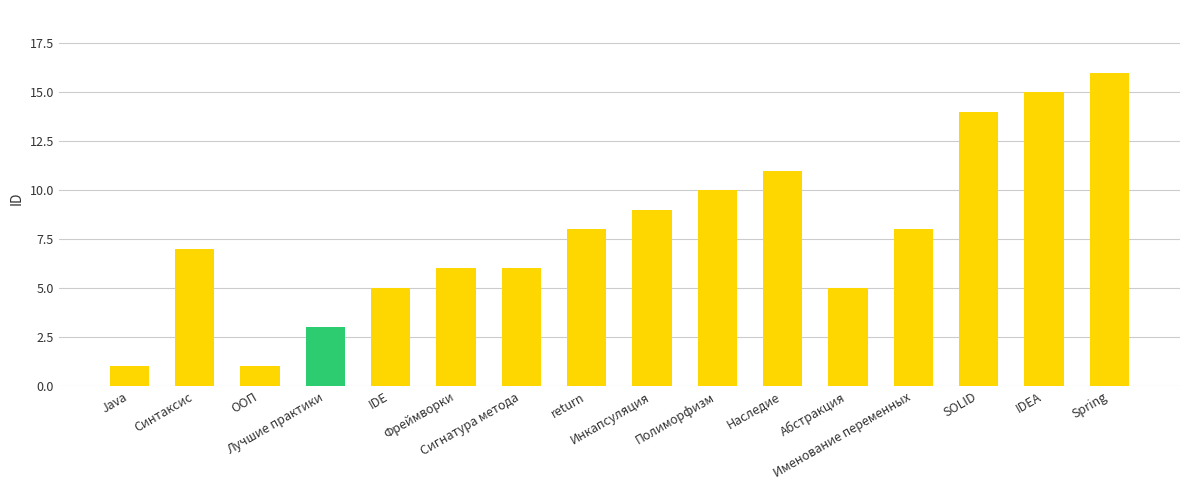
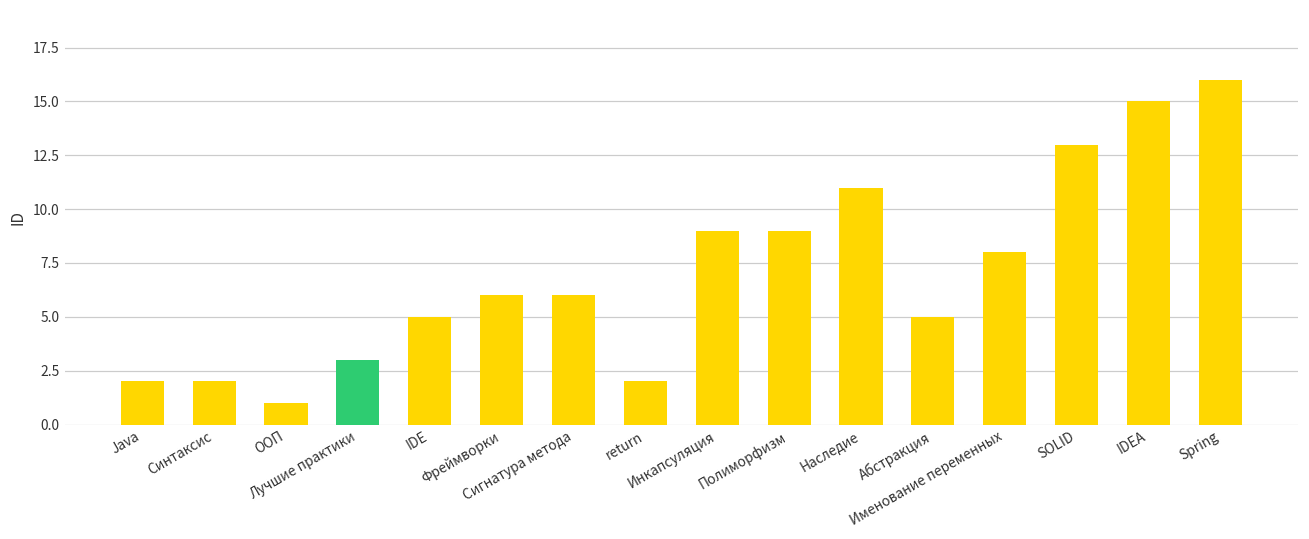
  {
-   "Java": 1,
-   "Синтаксис": 7,
+   "Java": 2,
+   "Синтаксис": 2,
    "ООП": 1,
    "Лучшие практики": 3,
    "IDE": 5,
    "Фреймворки": 6,
    "Сигнатура метода": 6,
-   "return": 8,
+   "return": 2,
    "Инкапсуляция": 9,
-   "Полиморфизм": 10,
+   "Полиморфизм": 9,
    "Наследие": 11,
    "Абстракция": 5,
    "Именование переменных": 8,
-   "SOLID": 14,
+   "SOLID": 13,
    "IDEA": 15,
    "Spring": 16
  }
